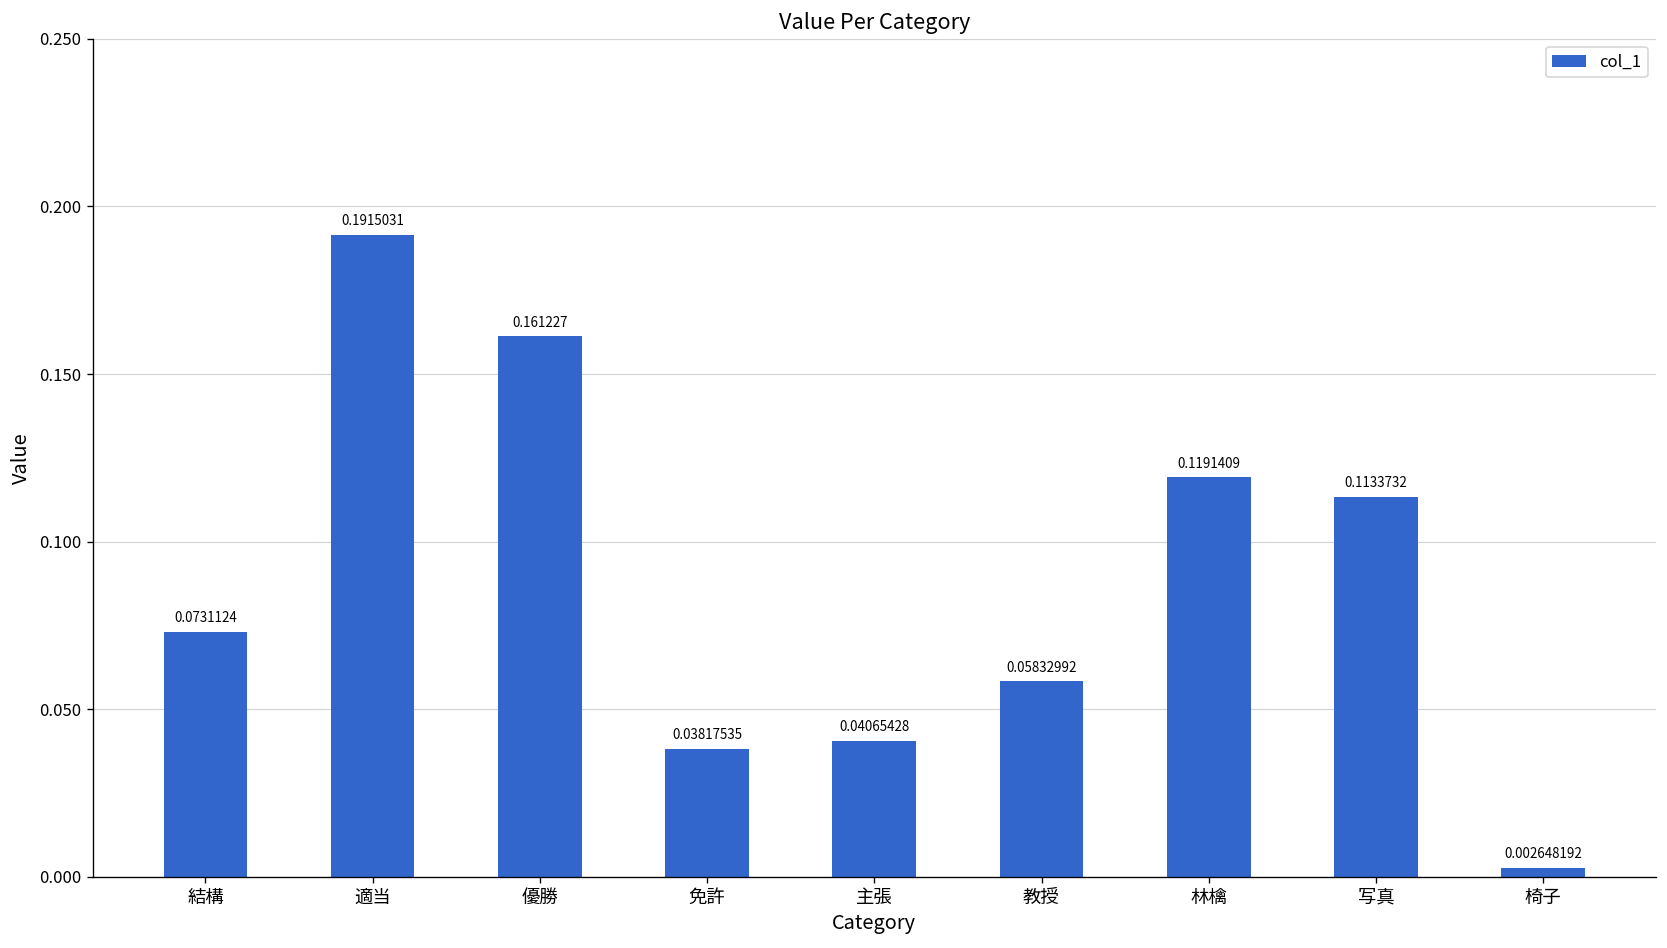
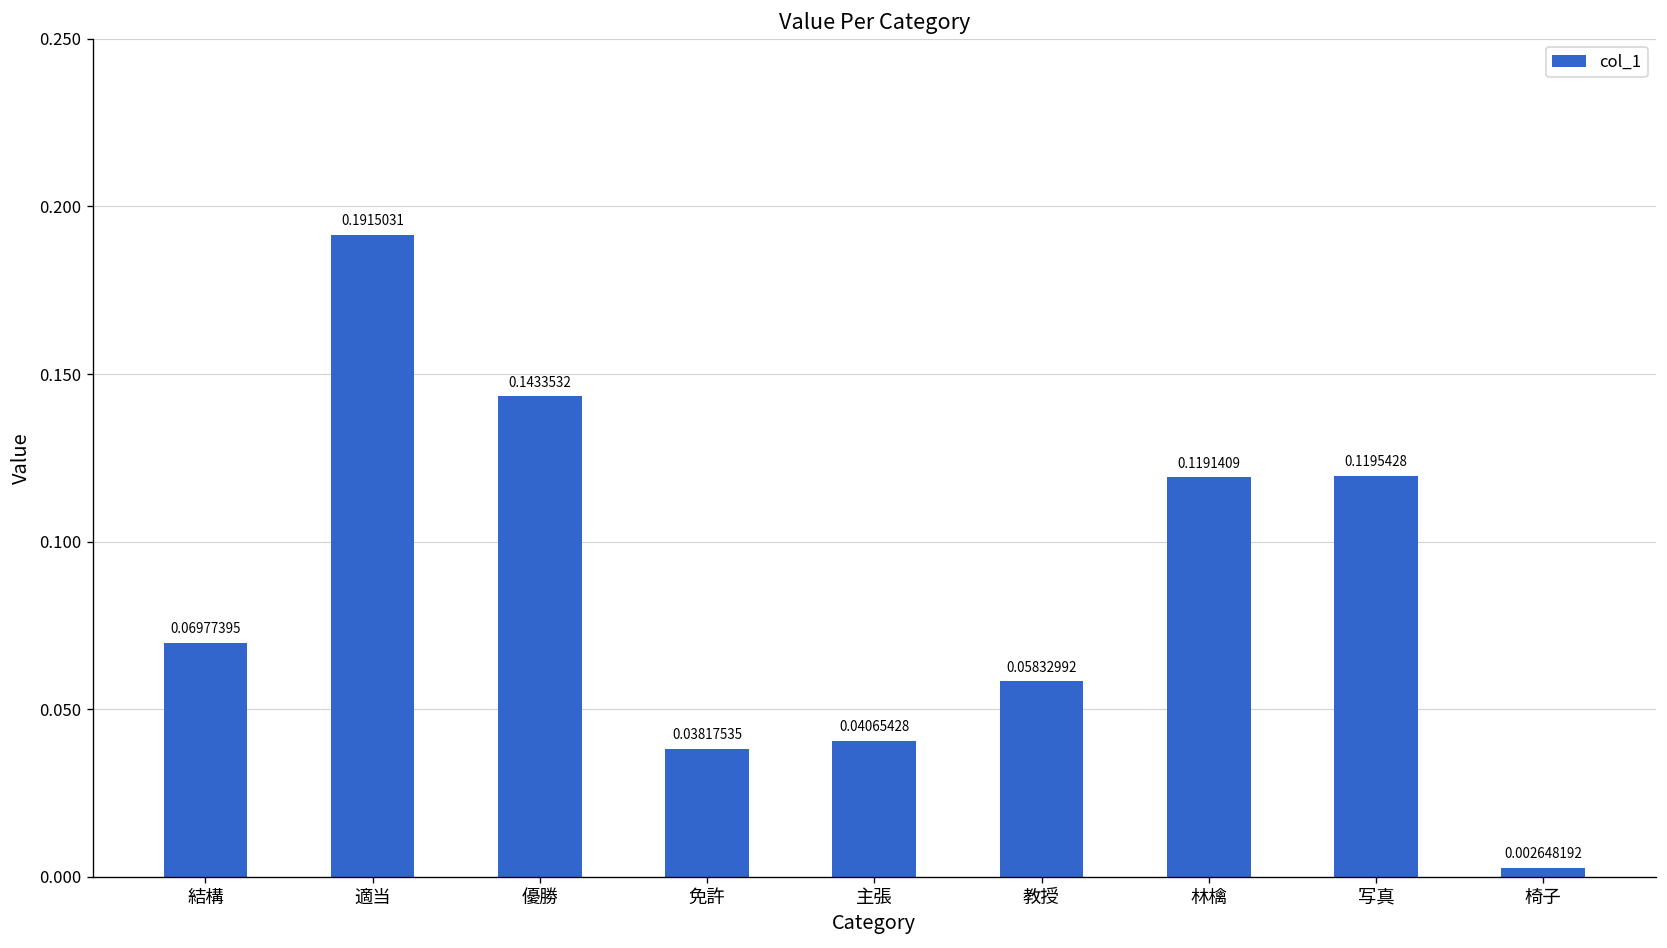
  {
-   "結構": 0.0731124,
+   "結構": 0.06977395,
    "適当": 0.1915031,
-   "優勝": 0.161227,
+   "優勝": 0.1433532,
    "免許": 0.03817535,
    "主張": 0.04065428,
    "教授": 0.05832992,
    "林檎": 0.1191409,
-   "写真": 0.1133732,
+   "写真": 0.1195428,
    "椅子": 0.002648192
  }
